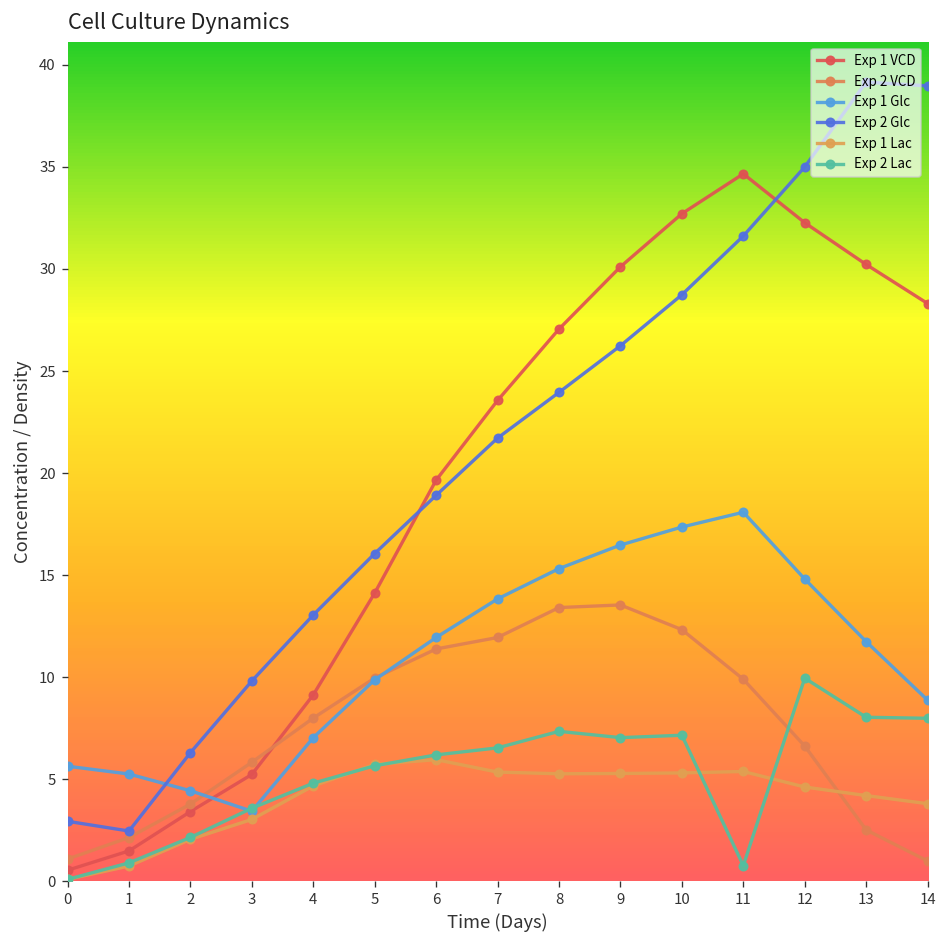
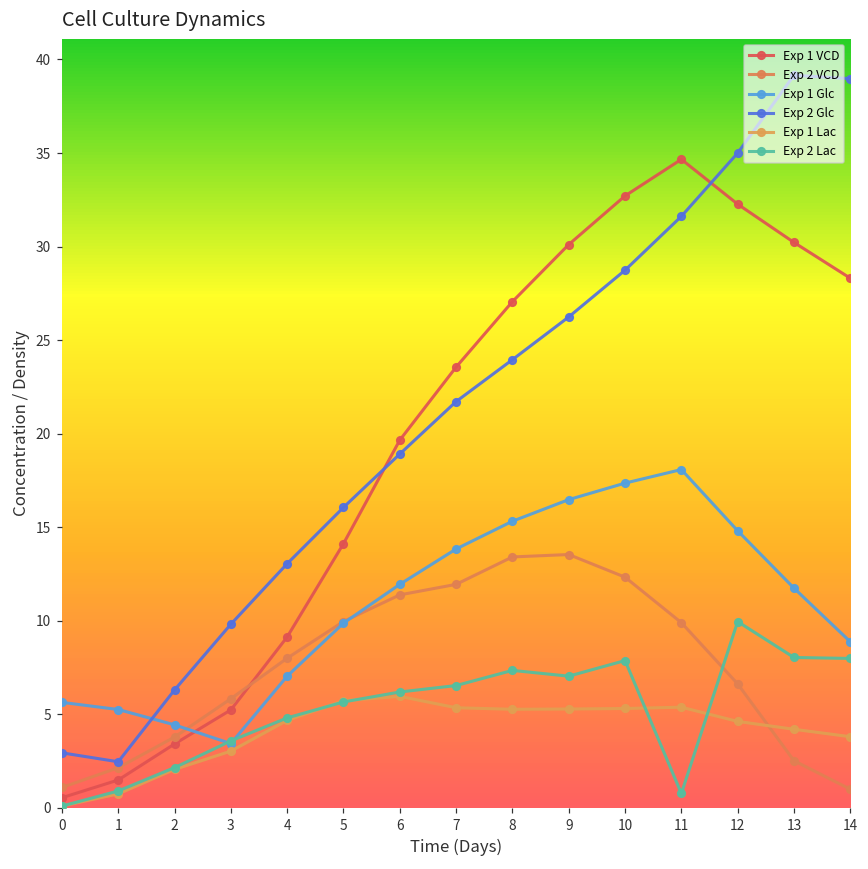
  {
    "Exp 2 Lac": {
      "1": 0.9,
      "6": 6.2,
      "7": 6.5,
      "8": 7.4,
      "9": 7.0,
-     "10": 7.2,
+     "10": 7.9,
      "11": 0.8,
      "12": 10.0,
      "13": 8.0,
      "14": 8.0
    }
  }
